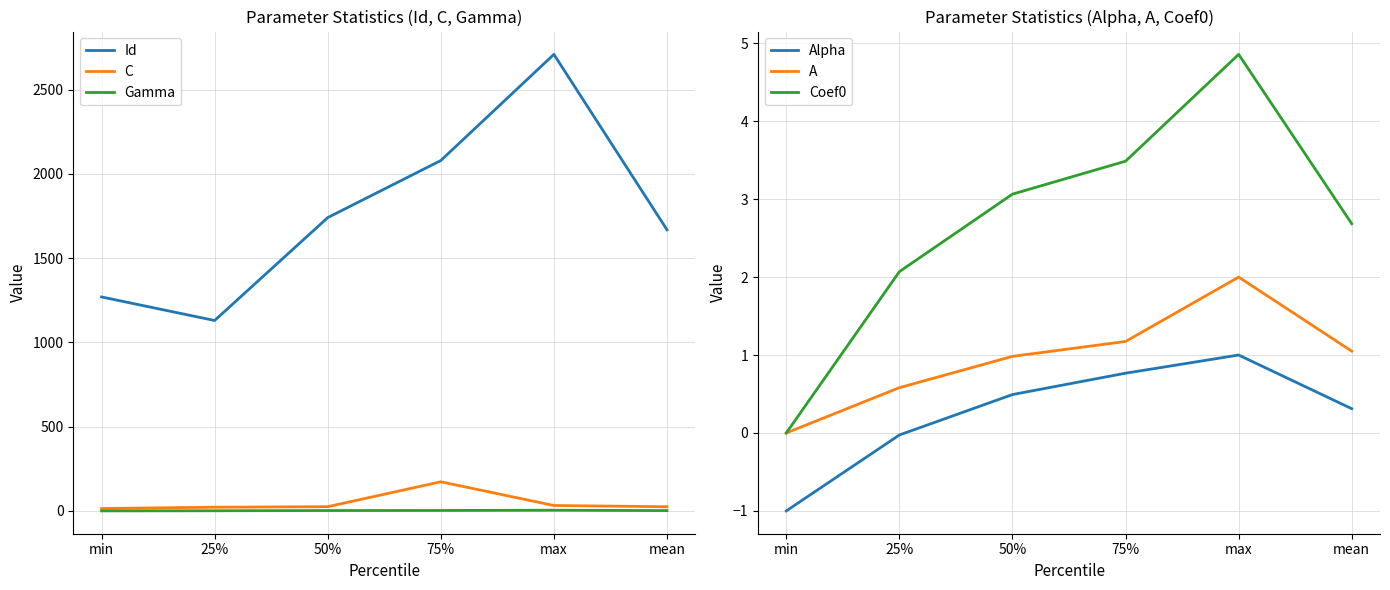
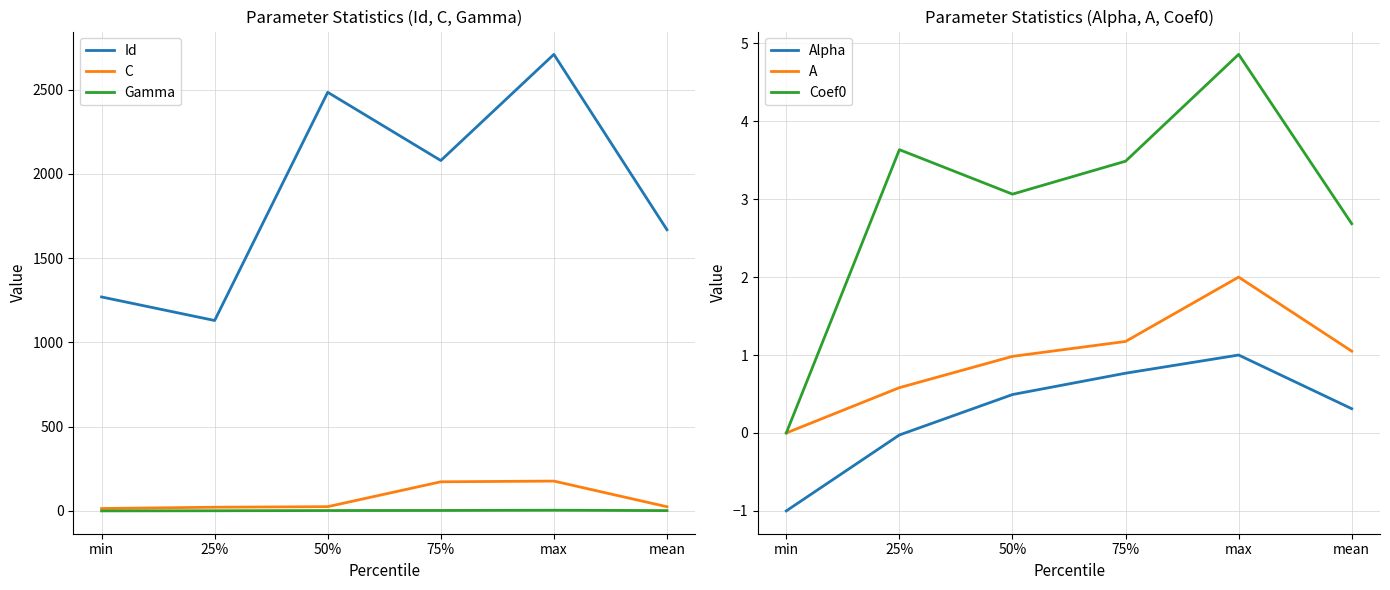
  {
    "Parameter Statistics (Id, C, Gamma)": {
      "Id": {
        "min": 1270,
        "25%": 1130,
-       "50%": 1740,
+       "50%": 2490,
        "75%": 2080,
        "max": 2710,
        "mean": 1670
      },
      "C": {
        "25%": 20,
        "50%": 30,
        "75%": 170,
-       "max": 30,
+       "max": 180,
        "mean": 20
      },
      "Gamma": {
        "25%": 0,
        "50%": 0,
        "75%": 0,
        "max": 0,
        "mean": 0
      }
    },
    "Parameter Statistics (Alpha, A, Coef0)": {
      "Alpha": {
        "min": -1.0,
        "25%": 0.0,
        "50%": 0.5,
        "75%": 0.8,
        "max": 1.0,
        "mean": 0.3
      },
      "A": {
        "25%": 0.6,
        "50%": 1.0,
        "75%": 1.2,
        "max": 2.0,
        "mean": 1.0
      },
      "Coef0": {
-       "25%": 2.1,
+       "25%": 3.6,
        "50%": 3.1,
        "75%": 3.5,
        "max": 4.9,
        "mean": 2.7
      }
    }
  }
